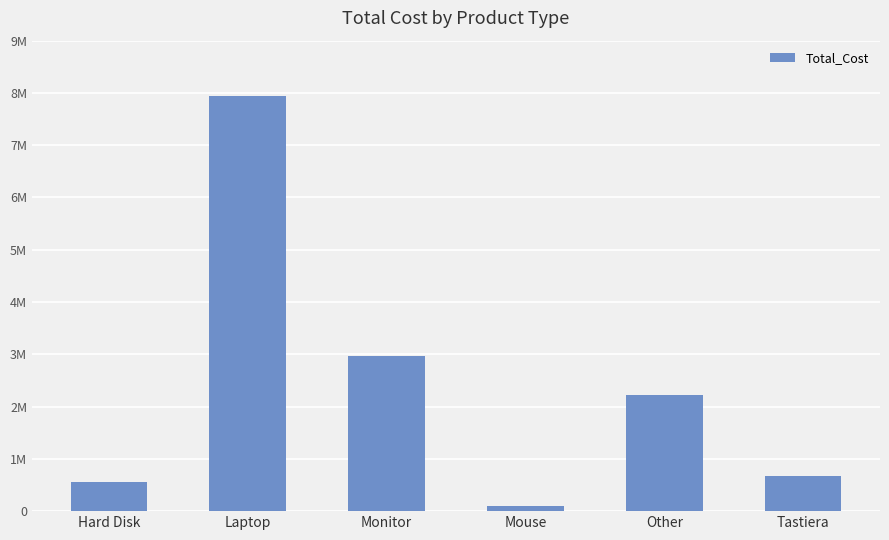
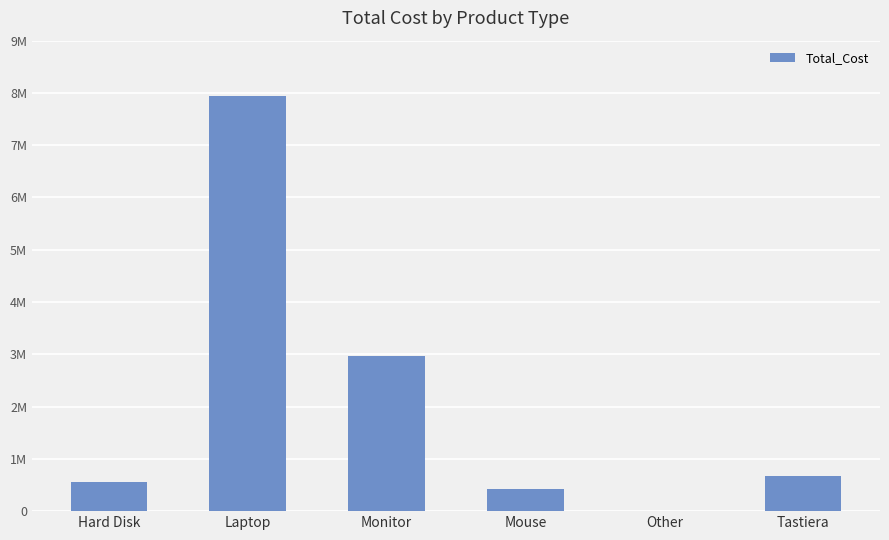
  {
    "Hard Disk": 600000,
    "Laptop": 7900000,
    "Monitor": 3000000,
-   "Mouse": 100000,
-   "Other": 2200000,
+   "Mouse": 400000,
+   "Other": 0,
    "Tastiera": 700000
  }
